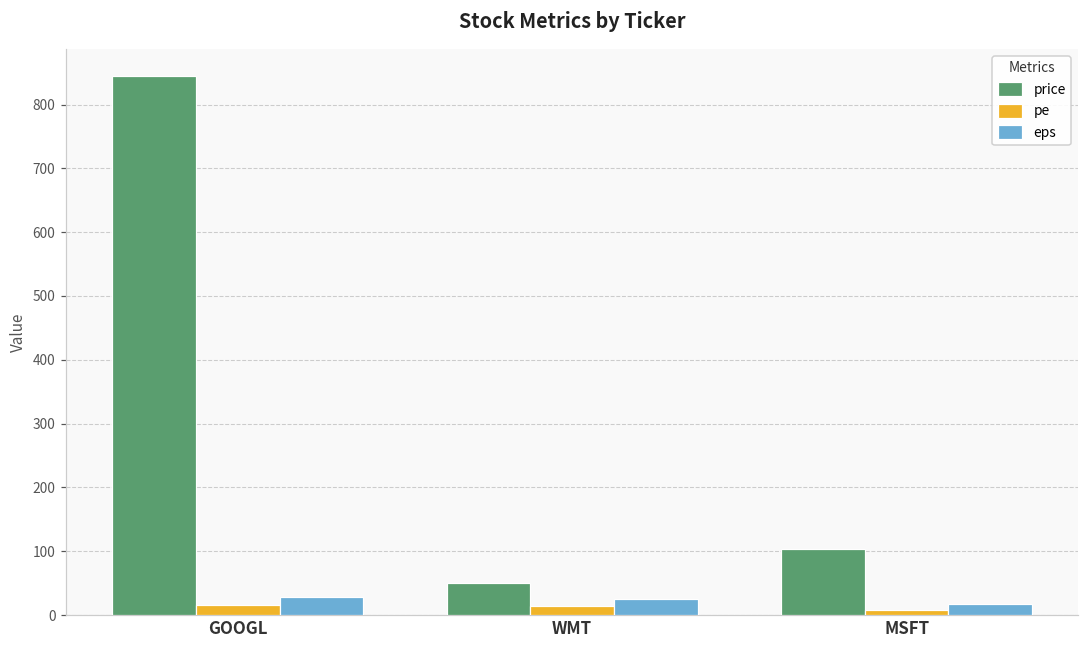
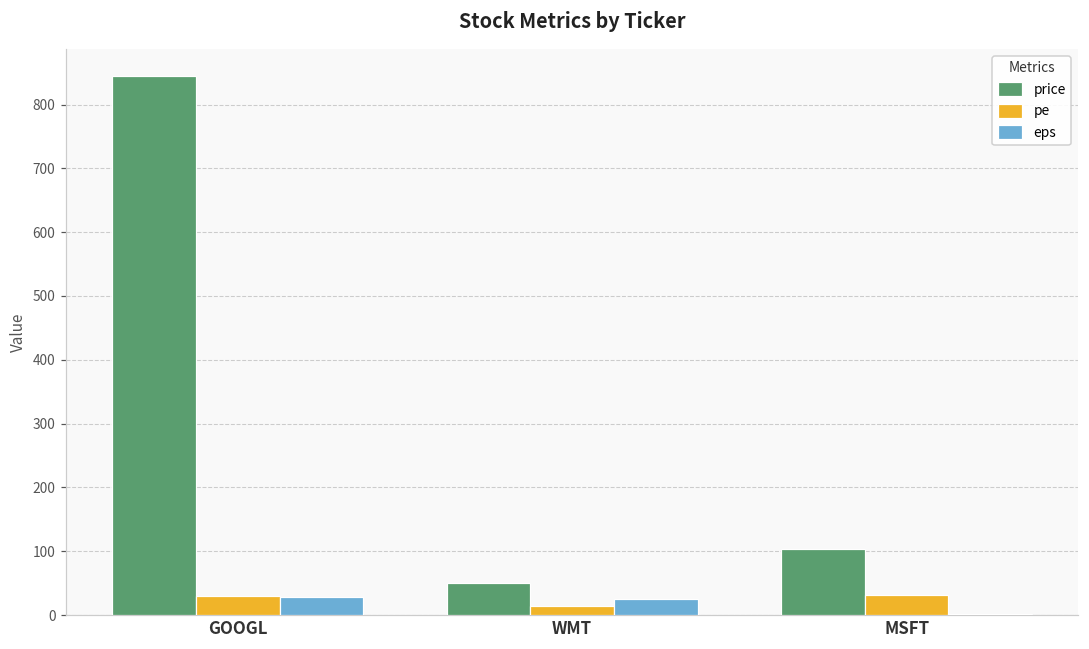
  {
    "price": {
      "GOOGL": 850,
      "WMT": 50,
      "MSFT": 100
    },
    "pe": {
-     "GOOGL": 20,
+     "GOOGL": 30,
      "WMT": 10,
-     "MSFT": 10
+     "MSFT": 30
    },
    "eps": {
      "GOOGL": 30,
      "WMT": 20,
-     "MSFT": 20
+     "MSFT": 0
    }
  }
